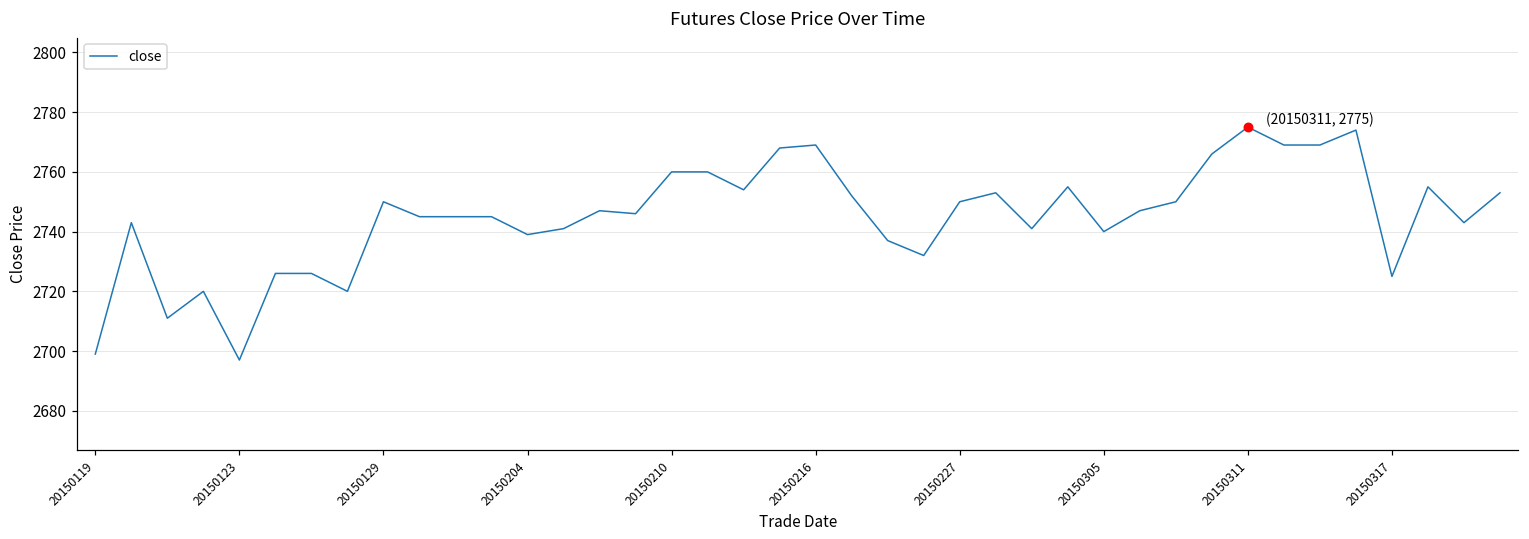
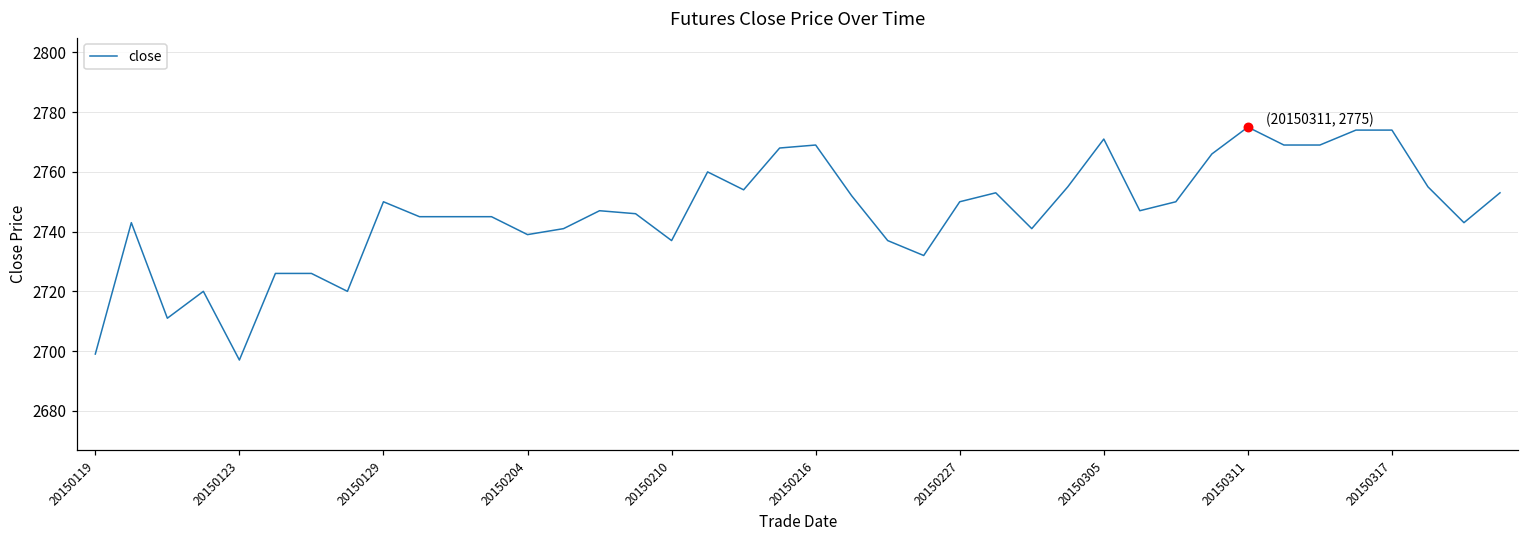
  {
    "close": {
      "20150119": 2699,
      "20150123": 2697,
      "20150129": 2750,
      "20150204": 2739,
-     "20150210": 2760,
+     "20150210": 2737,
      "20150216": 2769,
      "20150227": 2750,
-     "20150305": 2740,
-     "20150317": 2725
+     "20150305": 2771,
+     "20150317": 2774
    }
  }
